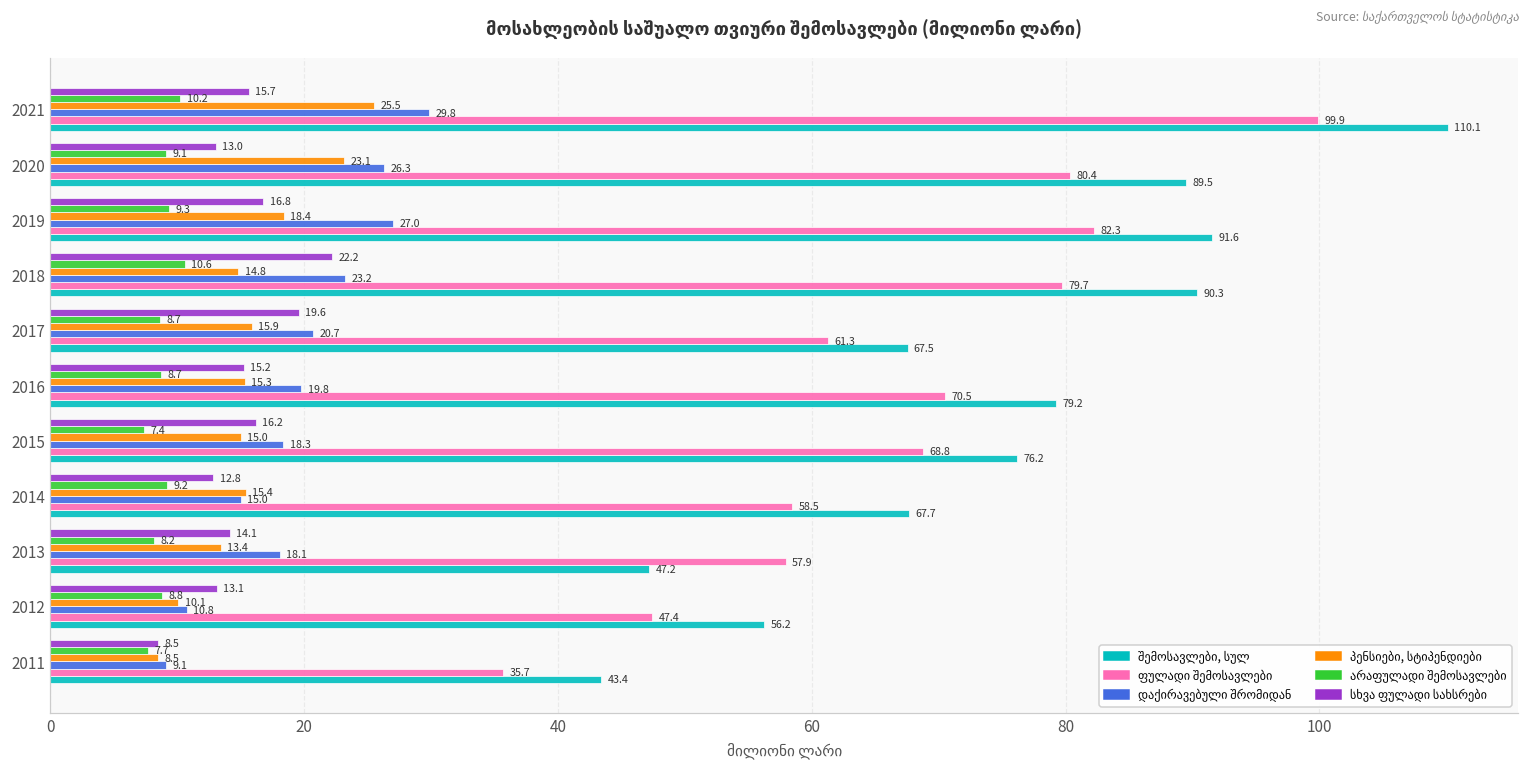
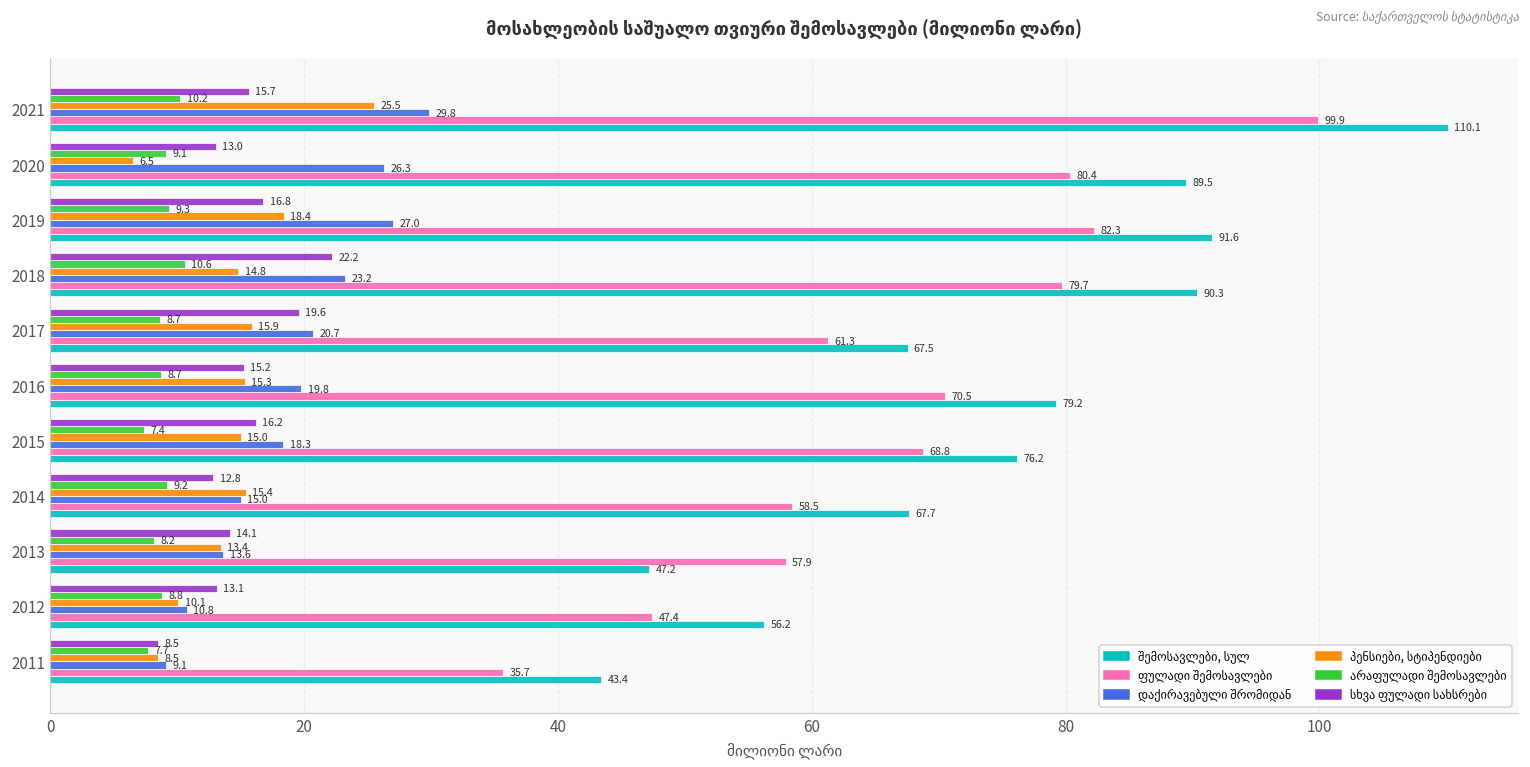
  {
    "შემოსავლები, სულ": {
      "2021": 110.1,
      "2020": 89.5,
      "2019": 91.6,
      "2018": 90.3,
      "2017": 67.5,
      "2016": 79.2,
      "2015": 76.2,
      "2014": 67.7,
      "2013": 47.2,
      "2012": 56.2,
      "2011": 43.4
    },
    "ფულადი შემოსავლები": {
      "2021": 99.9,
      "2020": 80.4,
      "2019": 82.3,
      "2018": 79.7,
      "2017": 61.3,
      "2016": 70.5,
      "2015": 68.8,
      "2014": 58.5,
      "2013": 57.9,
      "2012": 47.4,
      "2011": 35.7
    },
    "დაქირავებული შრომიდან": {
      "2021": 29.8,
      "2020": 26.3,
      "2019": 27.0,
      "2018": 23.2,
      "2017": 20.7,
      "2016": 19.8,
      "2015": 18.3,
-     "2013": 18.1,
+     "2013": 13.6,
      "2011": 9.1
    },
    "პენსიები, სტიპენდიები": {
      "2021": 25.5,
-     "2020": 23.1,
+     "2020": 6.5,
      "2019": 18.4,
      "2018": 14.8,
      "2017": 15.9,
      "2016": 15.3,
      "2015": 15.0,
      "2013": 13.4,
      "2011": 8.5
    },
    "არაფულადი შემოსავლები": {
      "2021": 10.2,
      "2020": 9.1,
      "2019": 9.3,
      "2018": 10.6,
      "2017": 8.7,
      "2016": 8.7,
      "2015": 7.4,
      "2014": 9.2,
      "2013": 8.2,
      "2012": 8.8,
      "2011": 7.7
    },
    "სხვა ფულადი სახსრები": {
      "2021": 15.7,
      "2020": 13.0,
      "2019": 16.8,
      "2018": 22.2,
      "2017": 19.6,
      "2016": 15.2,
      "2015": 16.2,
      "2014": 12.8,
      "2013": 14.1,
      "2012": 13.1,
      "2011": 8.5
    }
  }
